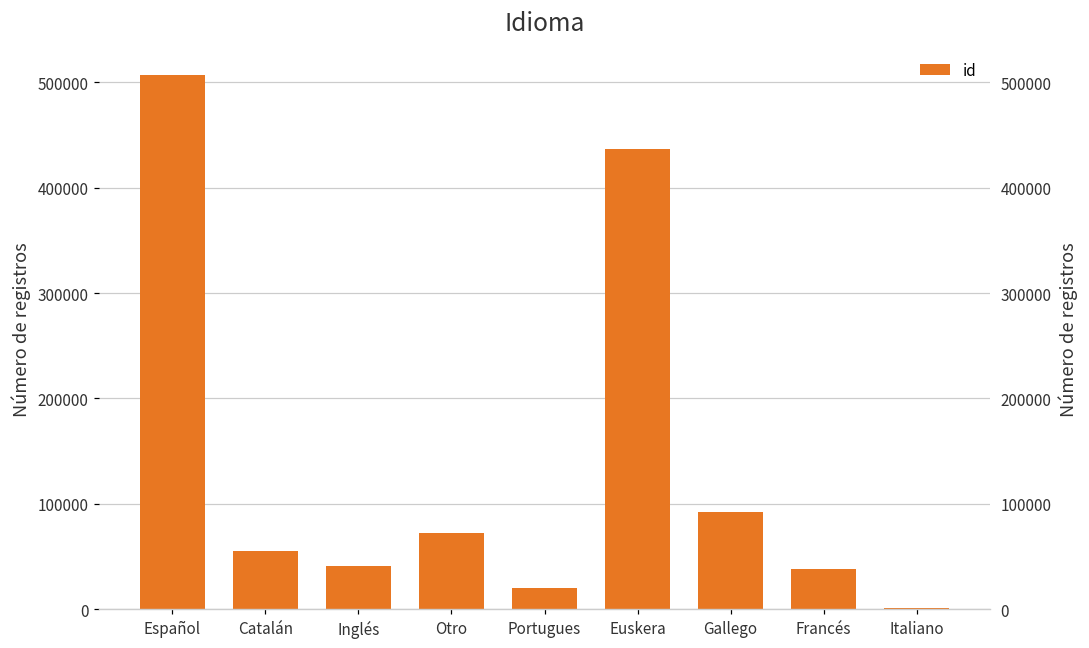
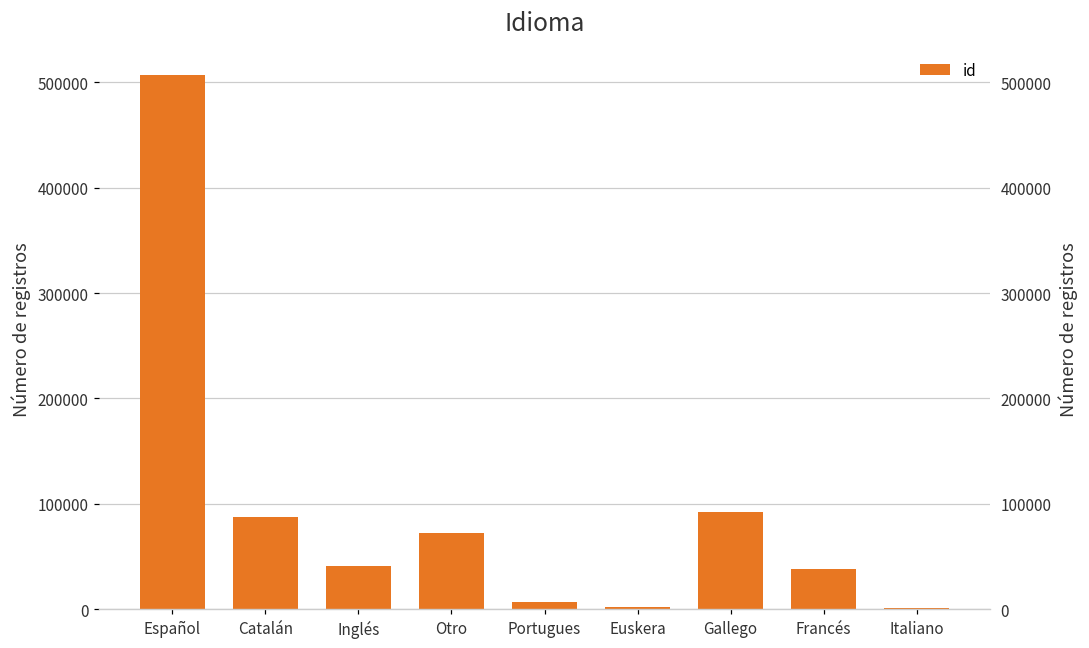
  {
    "Español": 510000,
-   "Catalán": 60000,
+   "Catalán": 90000,
    "Inglés": 40000,
    "Otro": 70000,
-   "Portugues": 20000,
-   "Euskera": 440000,
+   "Portugues": 10000,
+   "Euskera": 0,
    "Gallego": 90000,
    "Francés": 40000
  }
